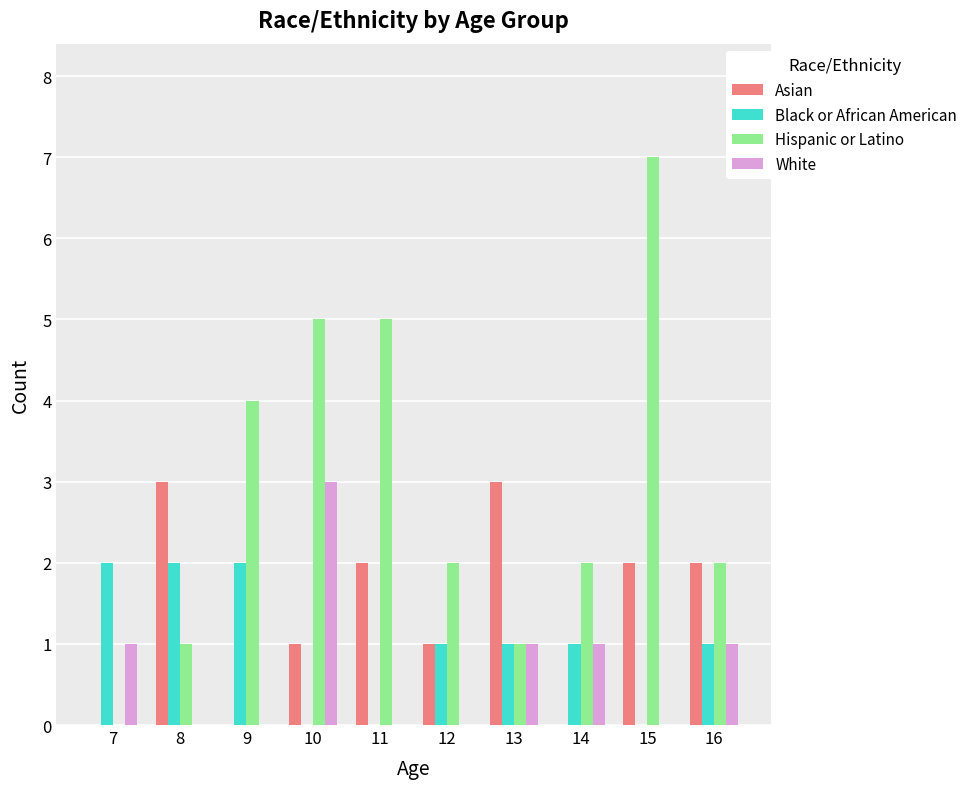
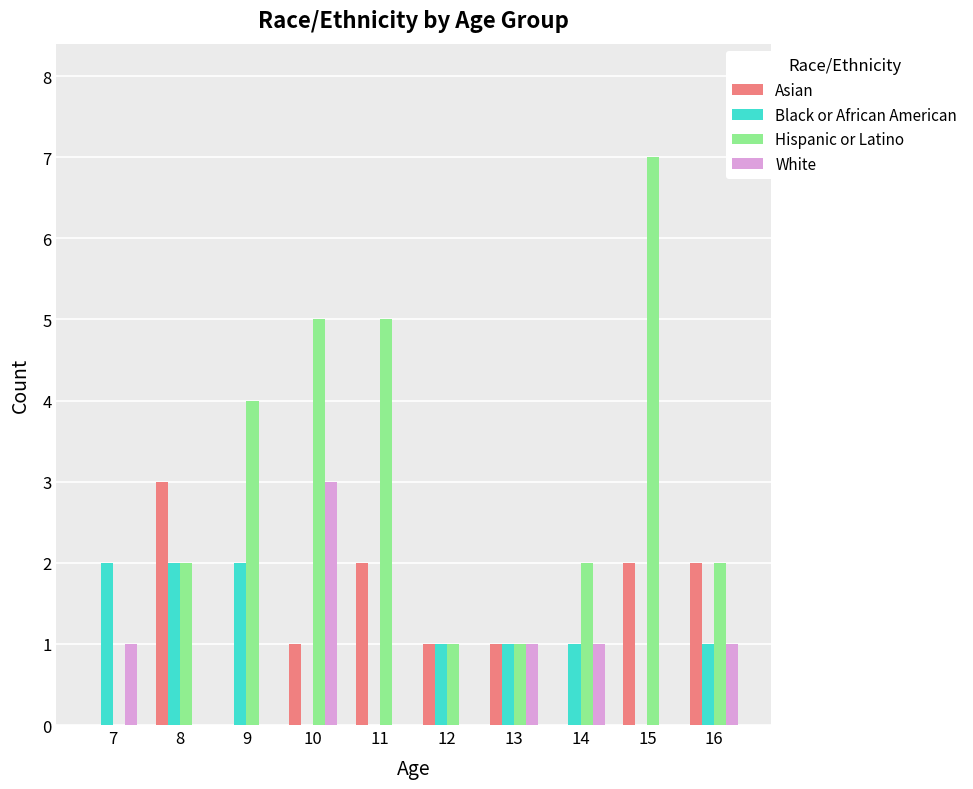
  {
    "Asian": {
      "7": 0,
      "8": 3,
      "9": 0,
      "10": 1,
      "11": 2,
      "12": 1,
-     "13": 3,
+     "13": 1,
      "14": 0,
      "15": 2,
      "16": 2
    },
    "Black or African American": {
      "7": 2,
      "8": 2,
      "9": 2,
      "10": 0,
      "11": 0,
      "12": 1,
      "13": 1,
      "14": 1,
      "15": 0,
      "16": 1
    },
    "Hispanic or Latino": {
      "7": 0,
-     "8": 1,
+     "8": 2,
      "9": 4,
      "10": 5,
      "11": 5,
-     "12": 2,
+     "12": 1,
      "13": 1,
      "14": 2,
      "15": 7,
      "16": 2
    },
    "White": {
      "7": 1,
      "8": 0,
      "9": 0,
      "10": 3,
      "11": 0,
      "12": 0,
      "13": 1,
      "14": 1,
      "15": 0,
      "16": 1
    }
  }
